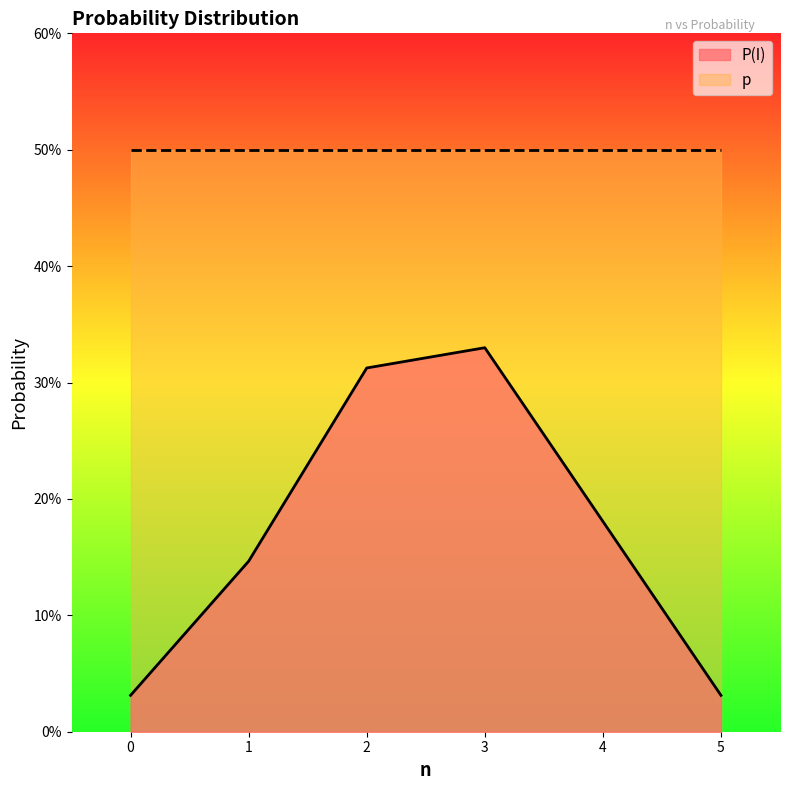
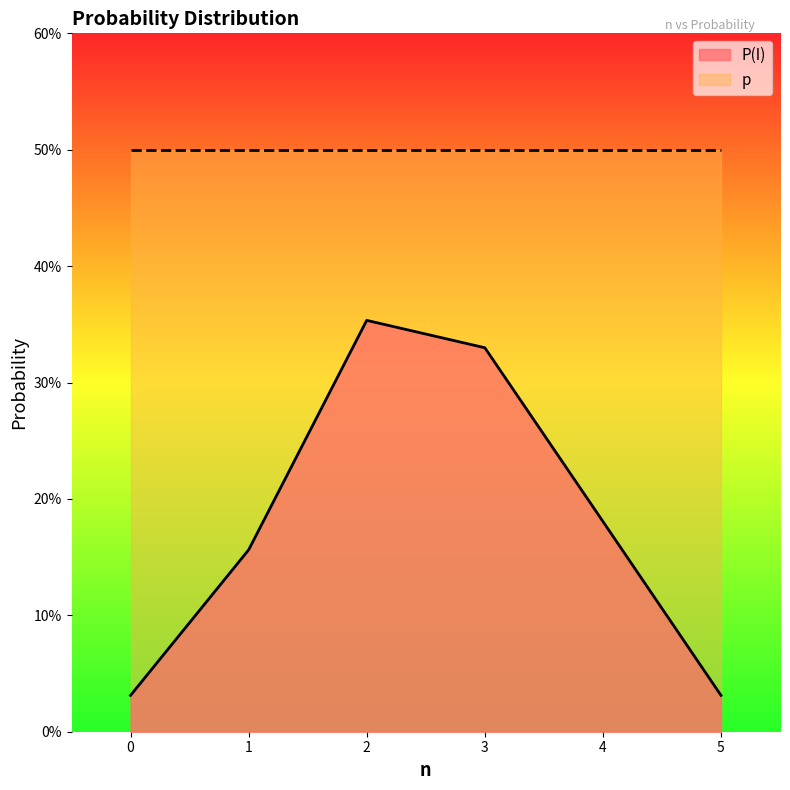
  {
    "P(I)": {
      "0": "3.1%",
-     "1": "14.6%",
-     "2": "31.3%",
+     "1": "15.6%",
+     "2": "35.3%",
      "3": "33.0%",
      "4": "18.1%",
      "5": "3.1%"
    },
    "p": {
      "0": "50.0%",
      "1": "50.0%",
      "2": "50.0%",
      "3": "50.0%",
      "4": "50.0%",
      "5": "50.0%"
    }
  }
